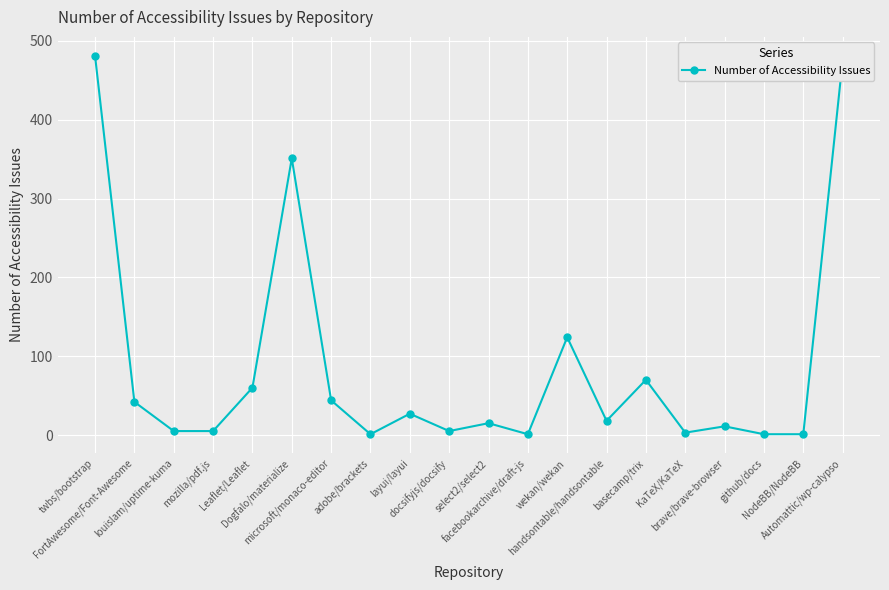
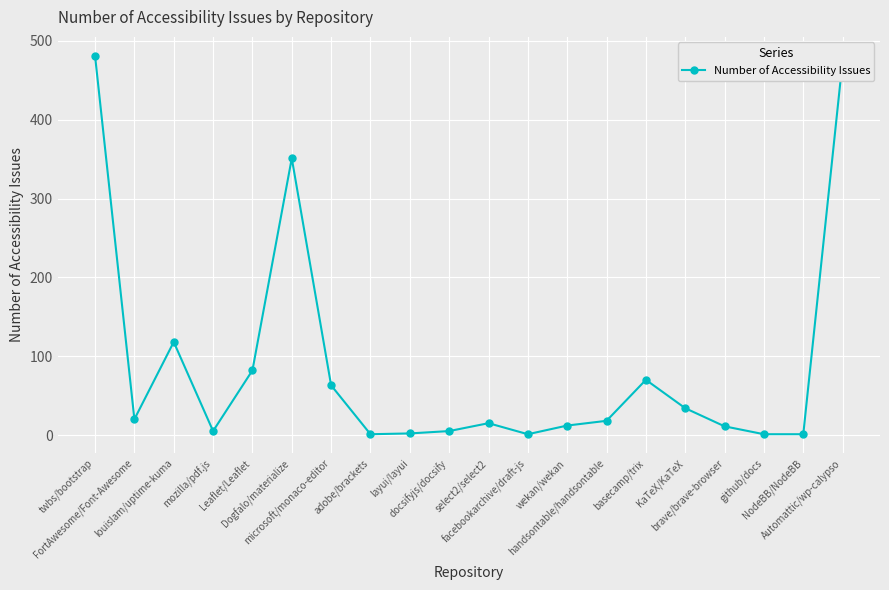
  {
    "twbs/bootstrap": 480,
-   "FortAwesome/Font-Awesome": 40,
-   "louislam/uptime-kuma": 10,
+   "FortAwesome/Font-Awesome": 20,
+   "louislam/uptime-kuma": 120,
    "mozilla/pdf.js": 10,
-   "Leaflet/Leaflet": 60,
+   "Leaflet/Leaflet": 80,
    "Dogfalo/materialize": 350,
-   "microsoft/monaco-editor": 40,
+   "microsoft/monaco-editor": 60,
    "adobe/brackets": 0,
-   "layui/layui": 30,
+   "layui/layui": 0,
    "docsifyjs/docsify": 10,
    "select2/select2": 20,
    "facebookarchive/draft-js": 0,
-   "wekan/wekan": 120,
+   "wekan/wekan": 10,
    "handsontable/handsontable": 20,
    "basecamp/trix": 70,
-   "KaTeX/KaTeX": 0,
+   "KaTeX/KaTeX": 30,
    "brave/brave-browser": 10,
    "github/docs": 0,
    "NodeBB/NodeBB": 0
  }
